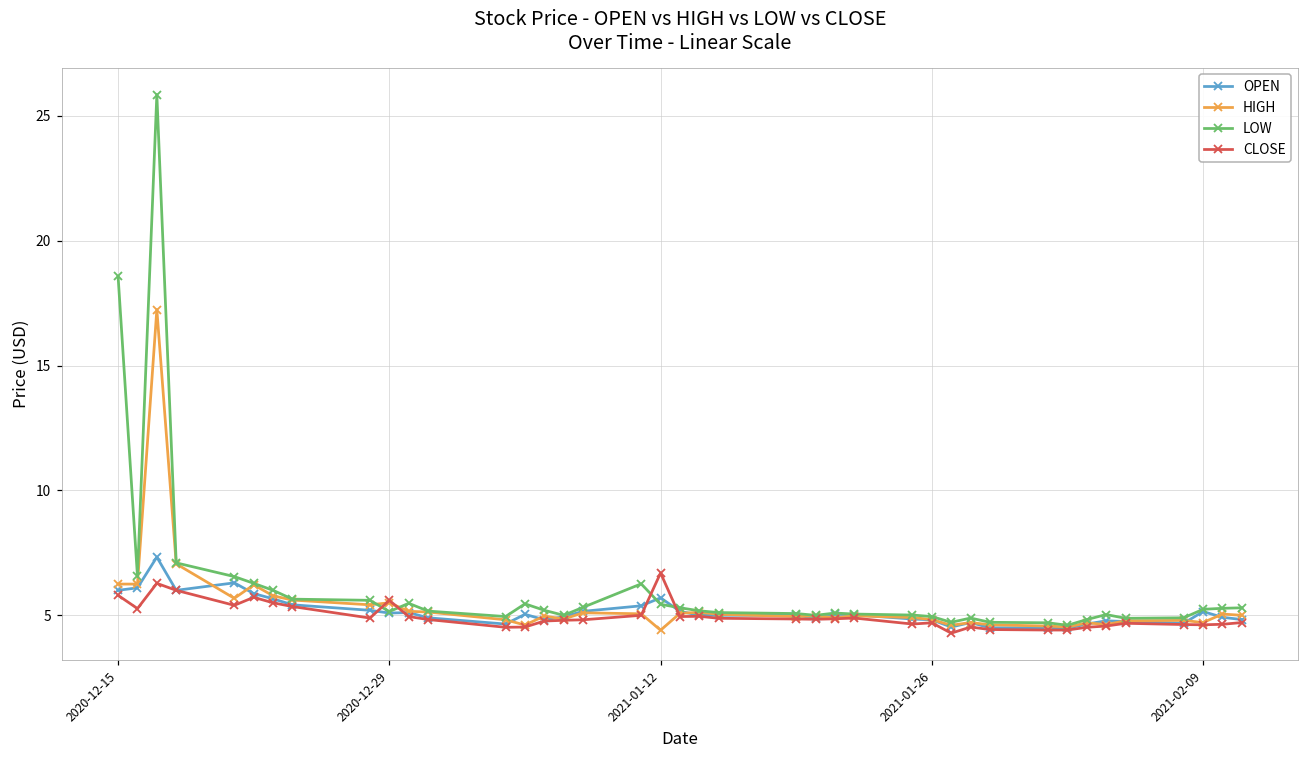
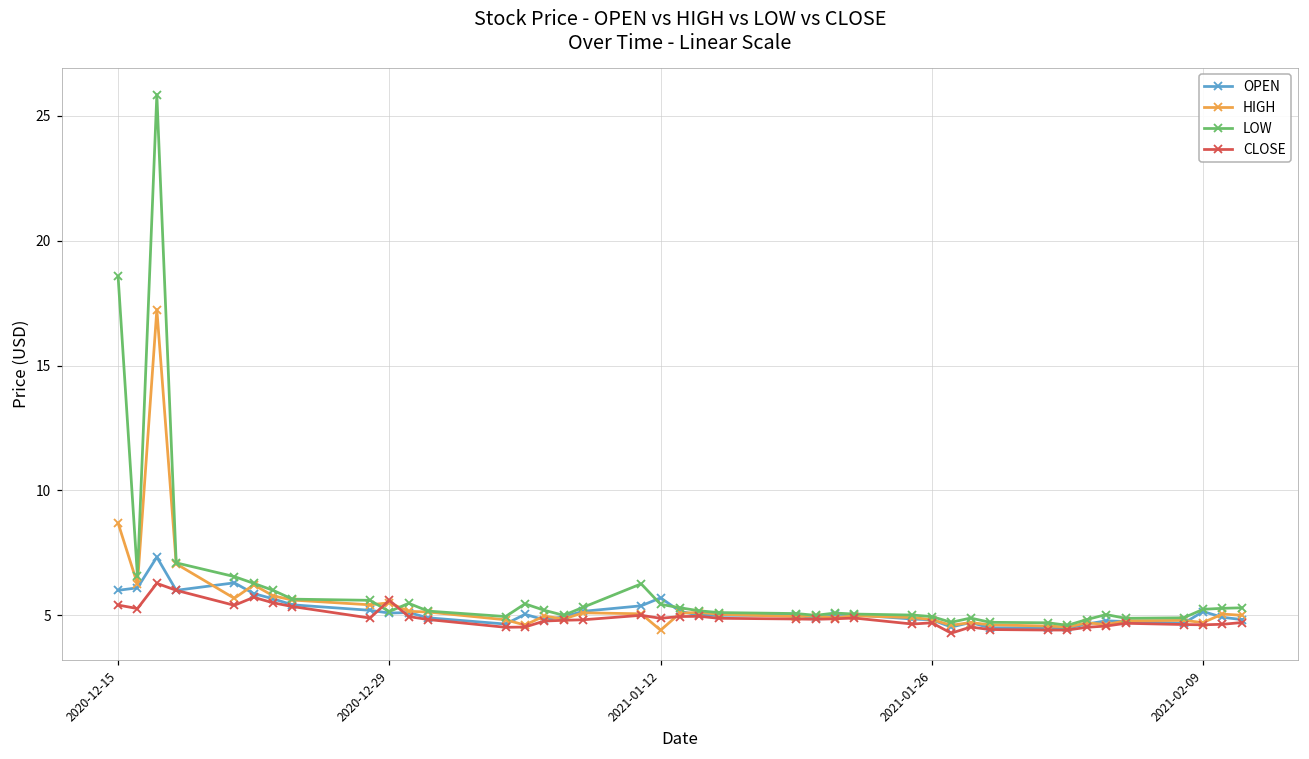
  {
    "OPEN": {
      "2020-12-15": 6.0,
      "2021-01-12": 5.7
    },
    "HIGH": {
-     "2020-12-15": 6.3,
+     "2020-12-15": 8.7,
      "2021-01-12": 4.4
    },
    "LOW": {
      "2020-12-15": 18.6,
      "2021-01-12": 5.4,
      "2021-01-26": 4.9
    },
    "CLOSE": {
-     "2020-12-15": 5.8,
-     "2021-01-12": 6.7,
+     "2020-12-15": 5.4,
+     "2021-01-12": 4.9,
      "2021-01-26": 4.7
    }
  }
